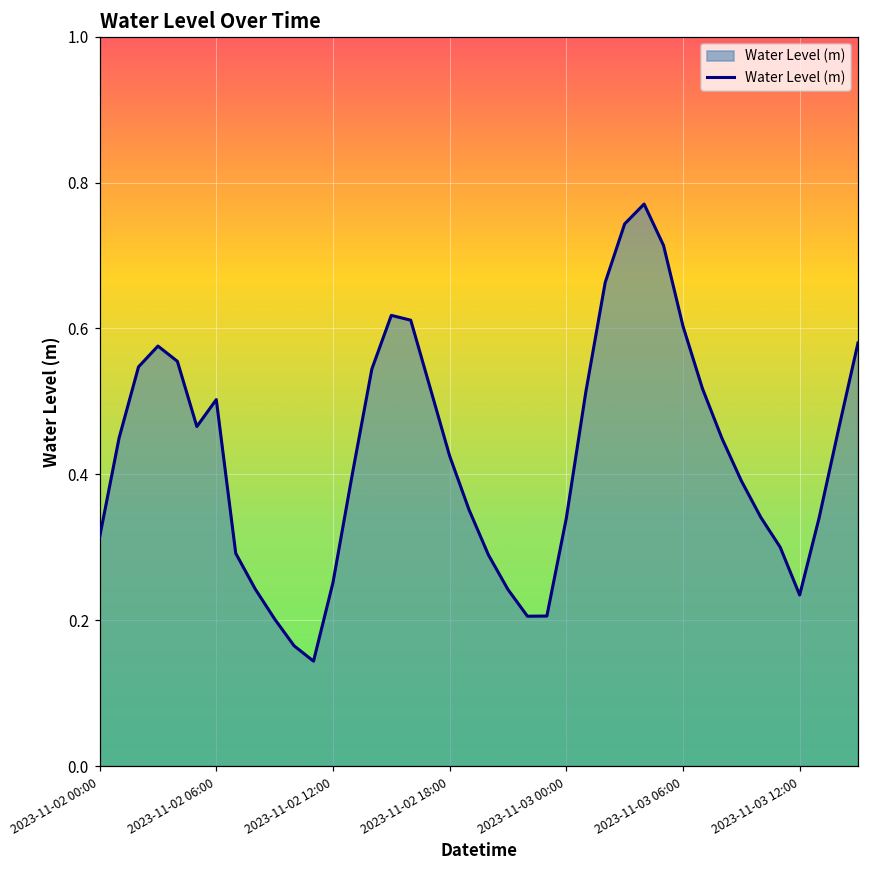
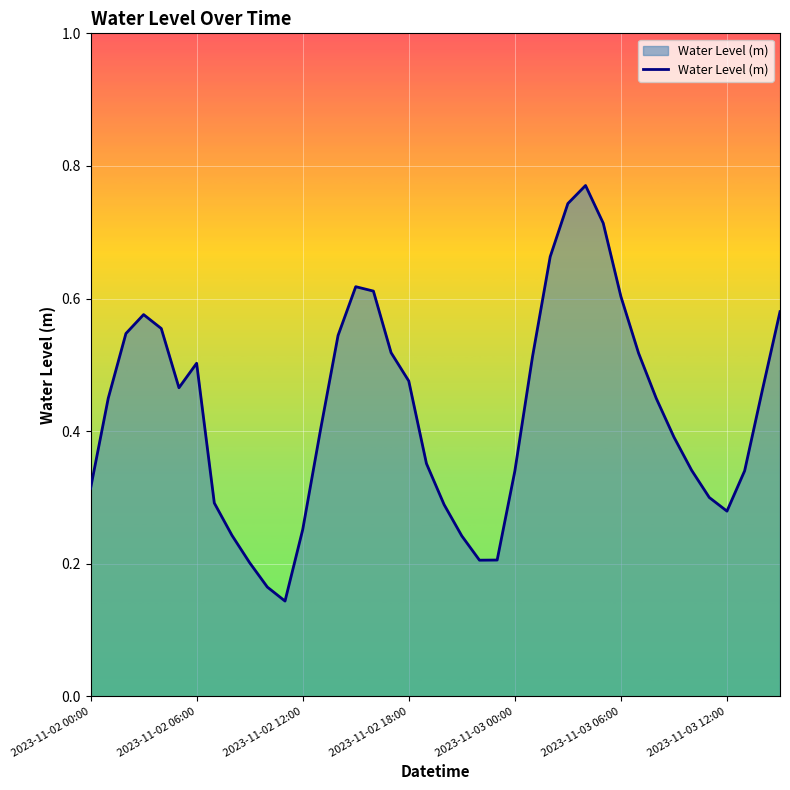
  {
    "2023-11-02 00:00": 0.31,
    "2023-11-02 06:00": 0.50,
    "2023-11-02 12:00": 0.25,
-   "2023-11-02 18:00": 0.43,
+   "2023-11-02 18:00": 0.48,
    "2023-11-03 00:00": 0.34,
    "2023-11-03 06:00": 0.60,
-   "2023-11-03 12:00": 0.23
+   "2023-11-03 12:00": 0.28
  }
